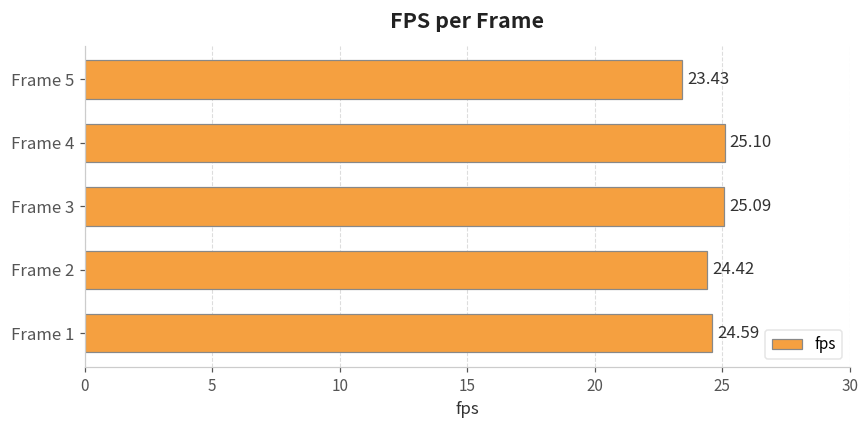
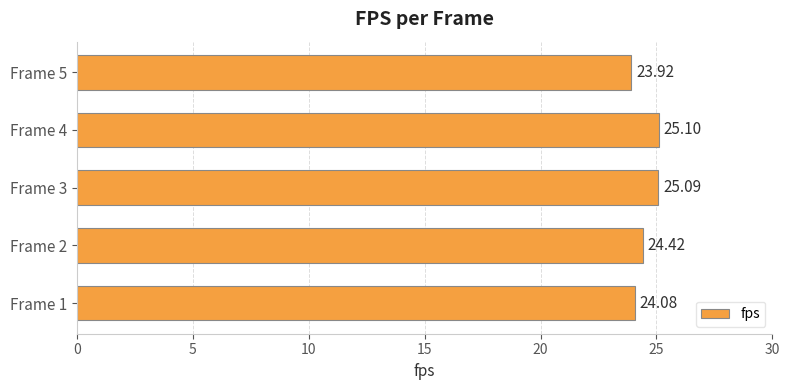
  {
-   "Frame 5": 23.43,
+   "Frame 5": 23.92,
    "Frame 4": 25.10,
    "Frame 3": 25.09,
    "Frame 2": 24.42,
-   "Frame 1": 24.59
+   "Frame 1": 24.08
  }
